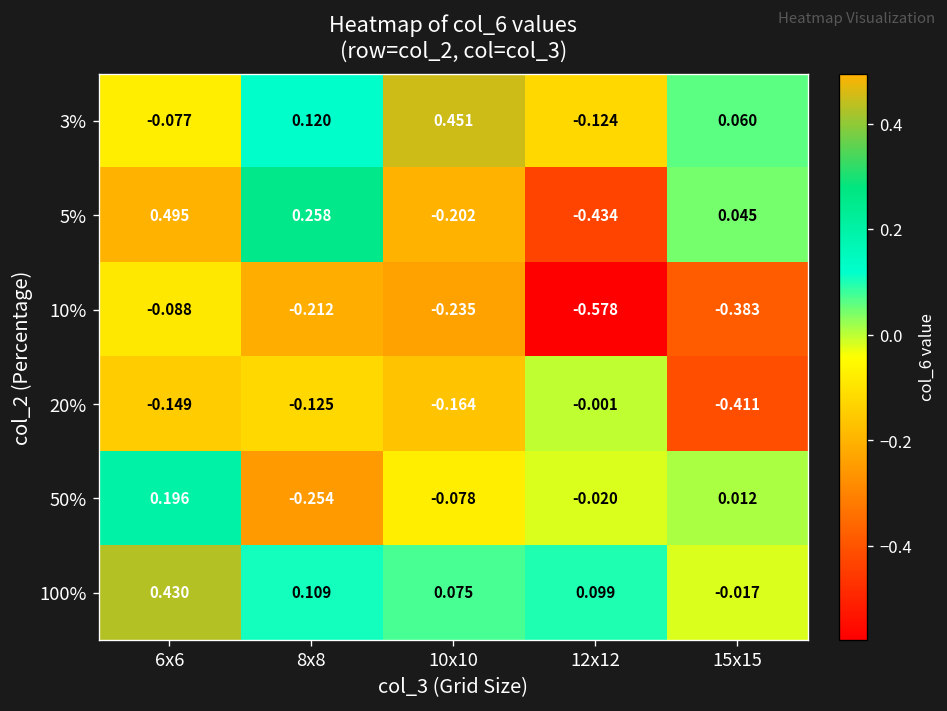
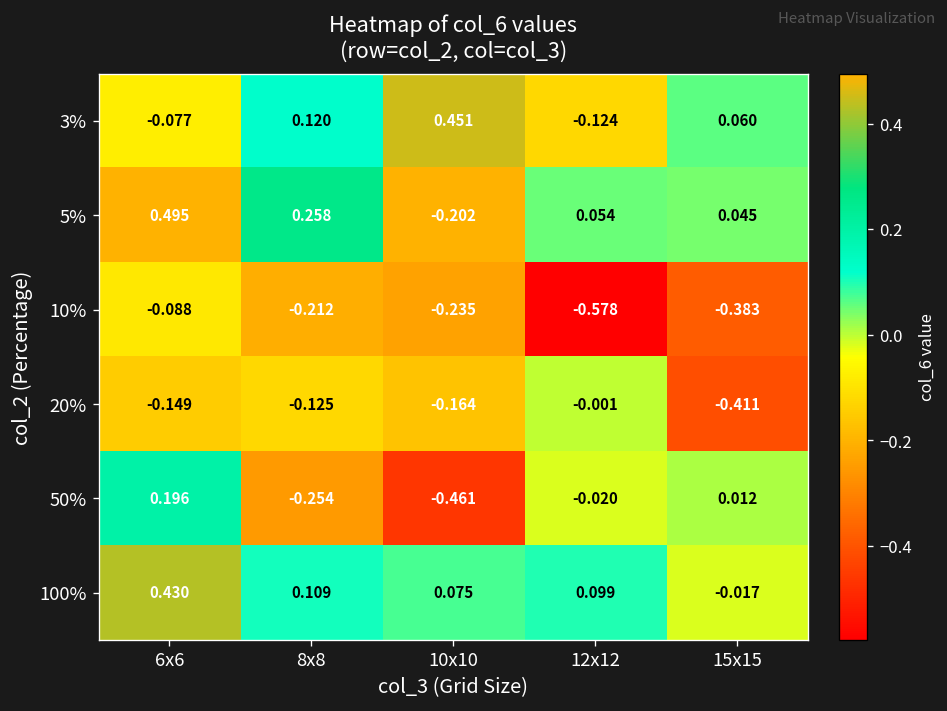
  {
    "3%": {
      "6x6": -0.077,
      "8x8": 0.120,
      "10x10": 0.451,
      "12x12": -0.124,
      "15x15": 0.060
    },
    "5%": {
      "6x6": 0.495,
      "8x8": 0.258,
      "10x10": -0.202,
-     "12x12": -0.434,
+     "12x12": 0.054,
      "15x15": 0.045
    },
    "10%": {
      "6x6": -0.088,
      "8x8": -0.212,
      "10x10": -0.235,
      "12x12": -0.578,
      "15x15": -0.383
    },
    "20%": {
      "6x6": -0.149,
      "8x8": -0.125,
      "10x10": -0.164,
      "12x12": -0.001,
      "15x15": -0.411
    },
    "50%": {
      "6x6": 0.196,
      "8x8": -0.254,
-     "10x10": -0.078,
+     "10x10": -0.461,
      "12x12": -0.020,
      "15x15": 0.012
    },
    "100%": {
      "6x6": 0.430,
      "8x8": 0.109,
      "10x10": 0.075,
      "12x12": 0.099,
      "15x15": -0.017
    }
  }
